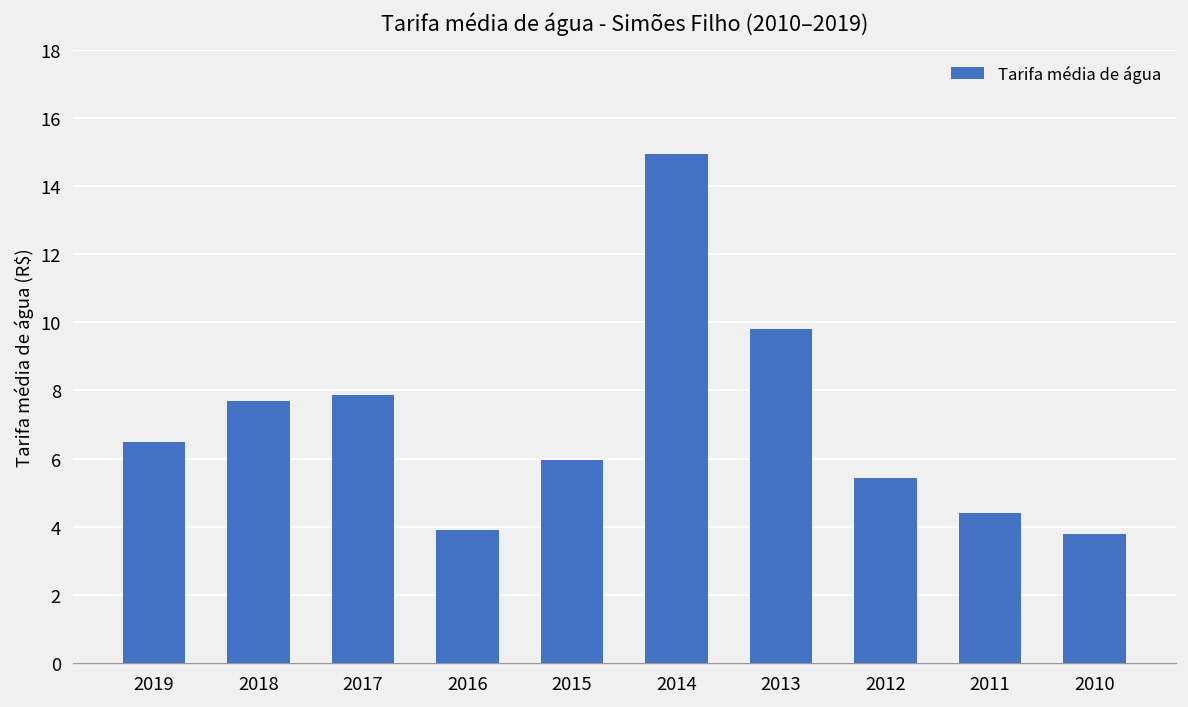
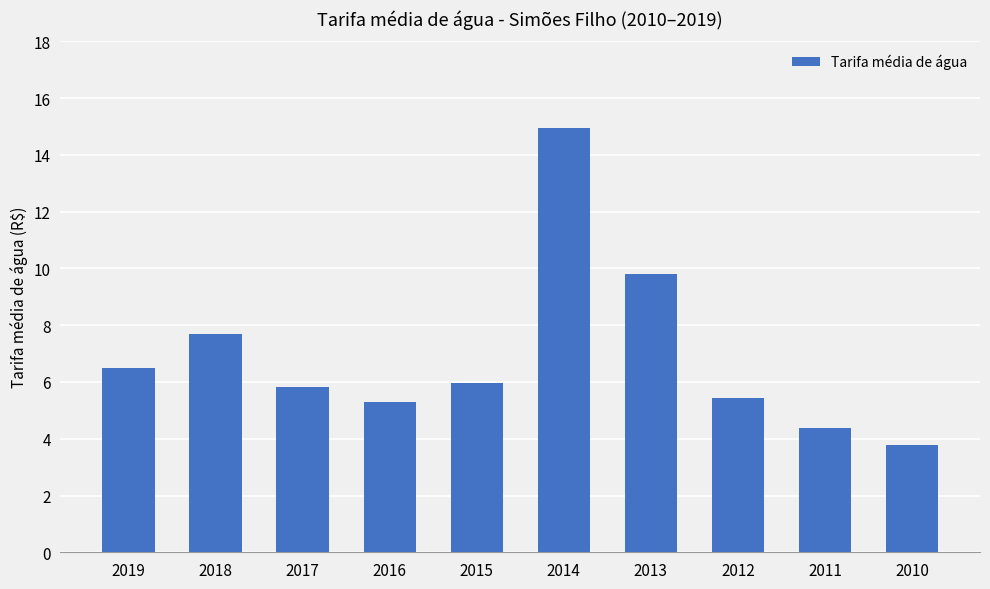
  {
    "2019": 6.5,
    "2018": 7.7,
-   "2017": 7.9,
-   "2016": 3.9,
+   "2017": 5.8,
+   "2016": 5.3,
    "2015": 6.0,
    "2014": 15.0,
    "2013": 9.8,
    "2012": 5.4,
    "2011": 4.4,
    "2010": 3.8
  }
